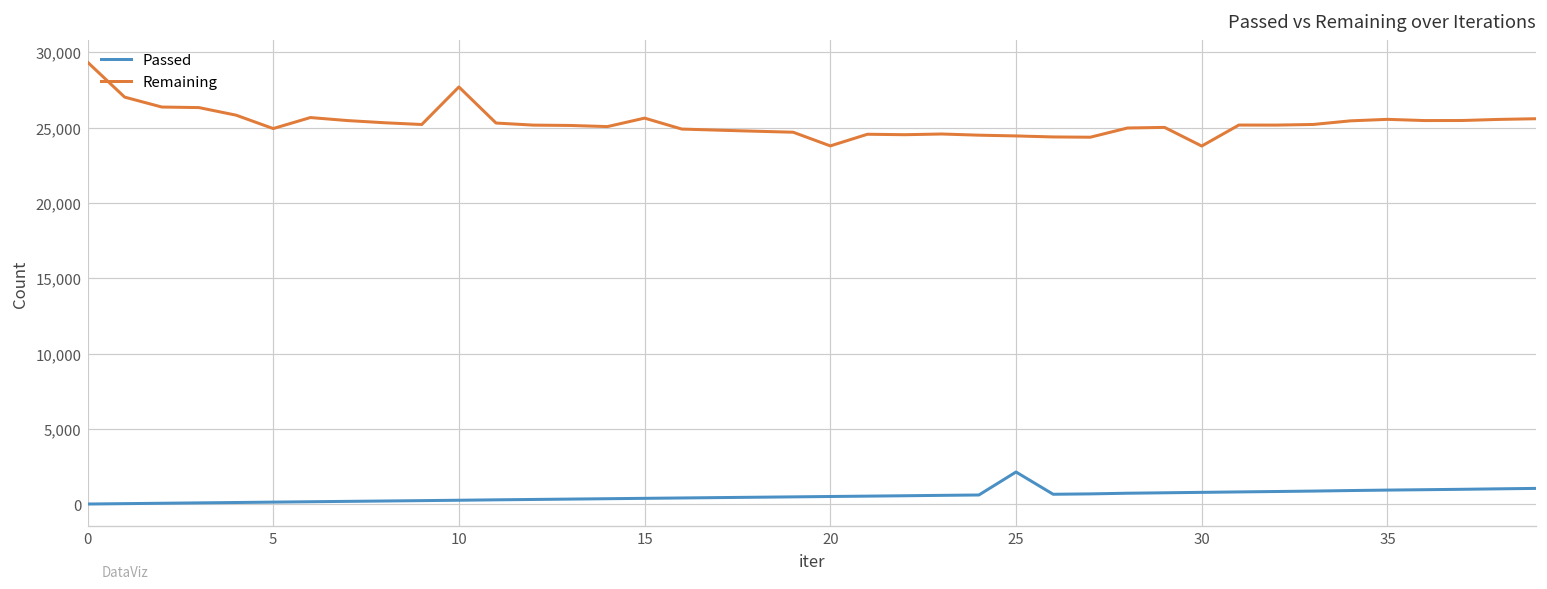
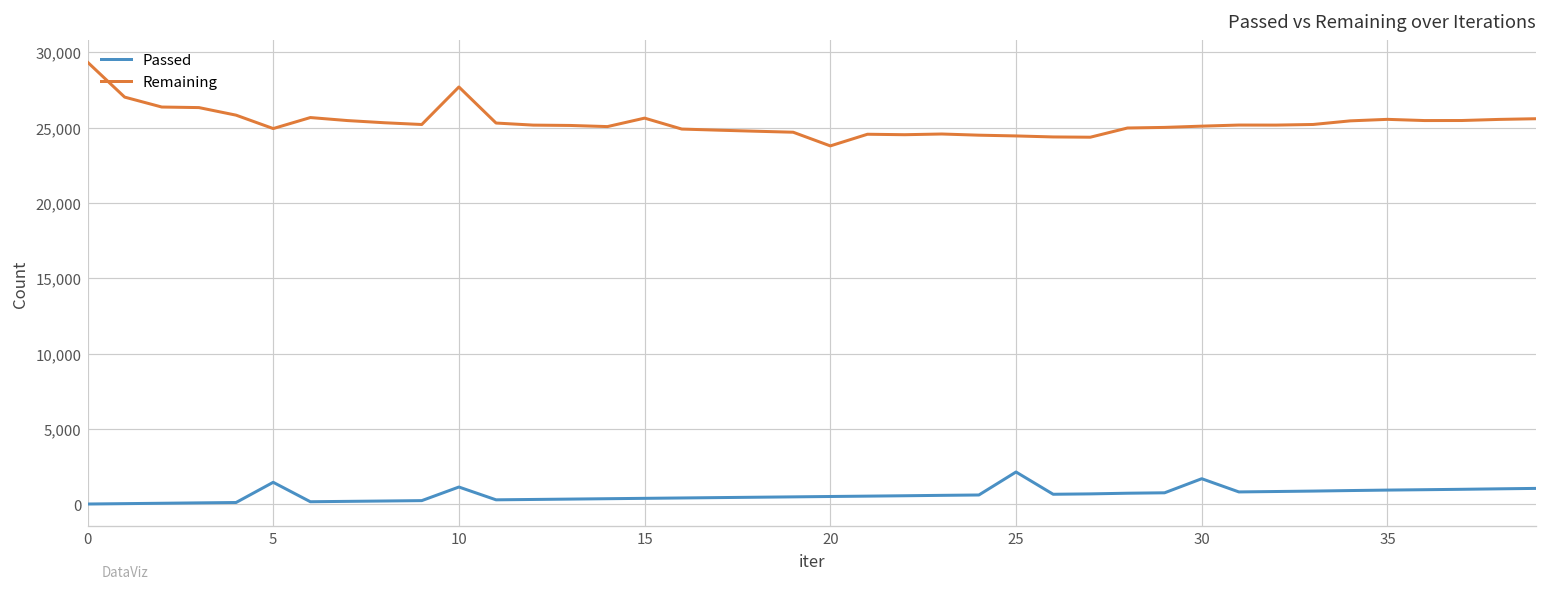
  {
    "Passed": {
      "0": "0",
-     "5": "200",
-     "10": "300",
+     "5": "1,500",
+     "10": "1,200",
      "15": "400",
      "20": "500",
      "25": "2,200",
-     "30": "800",
+     "30": "1,700",
      "35": "1,000"
    },
    "Remaining": {
      "0": "29,300",
      "5": "24,900",
      "10": "27,700",
      "15": "25,600",
      "20": "23,800",
      "25": "24,400",
-     "30": "23,800",
+     "30": "25,100",
      "35": "25,500"
    }
  }
